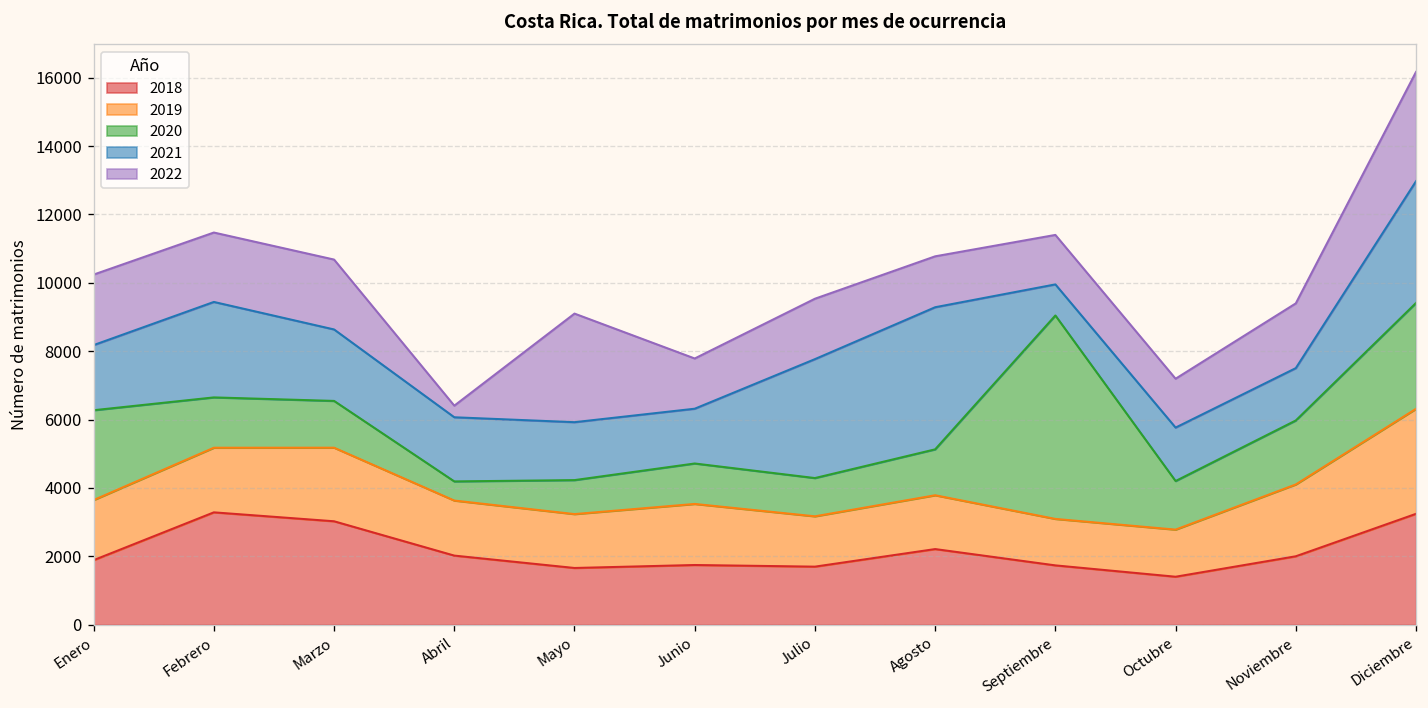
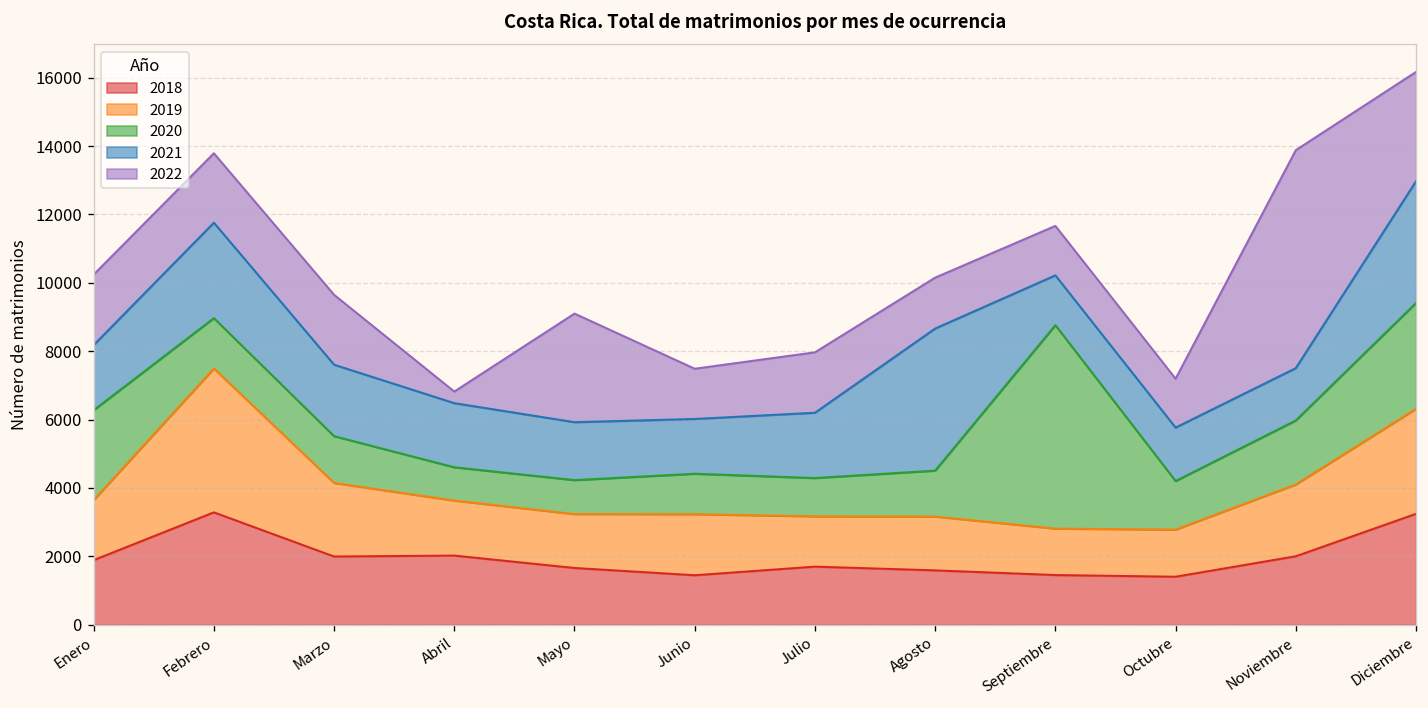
  {
    "2018": {
      "Enero": 1900,
      "Febrero": 3300,
-     "Marzo": 3000,
+     "Marzo": 2000,
      "Abril": 2000,
      "Mayo": 1700,
-     "Junio": 1700,
+     "Junio": 1400,
      "Julio": 1700,
-     "Agosto": 2200,
-     "Septiembre": 1700,
+     "Agosto": 1600,
+     "Septiembre": 1500,
      "Octubre": 1400,
      "Noviembre": 2000,
      "Diciembre": 3200
    },
    "2019": {
      "Enero": 1800,
-     "Febrero": 1900,
+     "Febrero": 4200,
      "Marzo": 2200,
      "Abril": 1600,
      "Mayo": 1600,
      "Junio": 1800,
      "Julio": 1500,
      "Agosto": 1600,
      "Septiembre": 1400,
      "Octubre": 1400,
      "Noviembre": 2100,
      "Diciembre": 3100
    },
    "2020": {
      "Enero": 2600,
      "Febrero": 1500,
      "Marzo": 1400,
-     "Abril": 600,
+     "Abril": 1000,
      "Mayo": 1000,
      "Junio": 1200,
      "Julio": 1100,
      "Agosto": 1300,
      "Septiembre": 6000,
      "Octubre": 1400,
      "Noviembre": 1900,
      "Diciembre": 3100
    },
    "2021": {
      "Enero": 1900,
      "Febrero": 2800,
      "Marzo": 2100,
      "Abril": 1900,
      "Mayo": 1700,
      "Junio": 1600,
-     "Julio": 3500,
+     "Julio": 1900,
      "Agosto": 4200,
-     "Septiembre": 900,
+     "Septiembre": 1500,
      "Octubre": 1600,
      "Noviembre": 1500,
      "Diciembre": 3600
    },
    "2022": {
      "Enero": 2100,
      "Febrero": 2000,
      "Marzo": 2000,
      "Abril": 300,
      "Mayo": 3200,
      "Junio": 1500,
      "Julio": 1800,
      "Agosto": 1500,
      "Septiembre": 1400,
      "Octubre": 1400,
-     "Noviembre": 1900,
+     "Noviembre": 6400,
      "Diciembre": 3200
    }
  }
